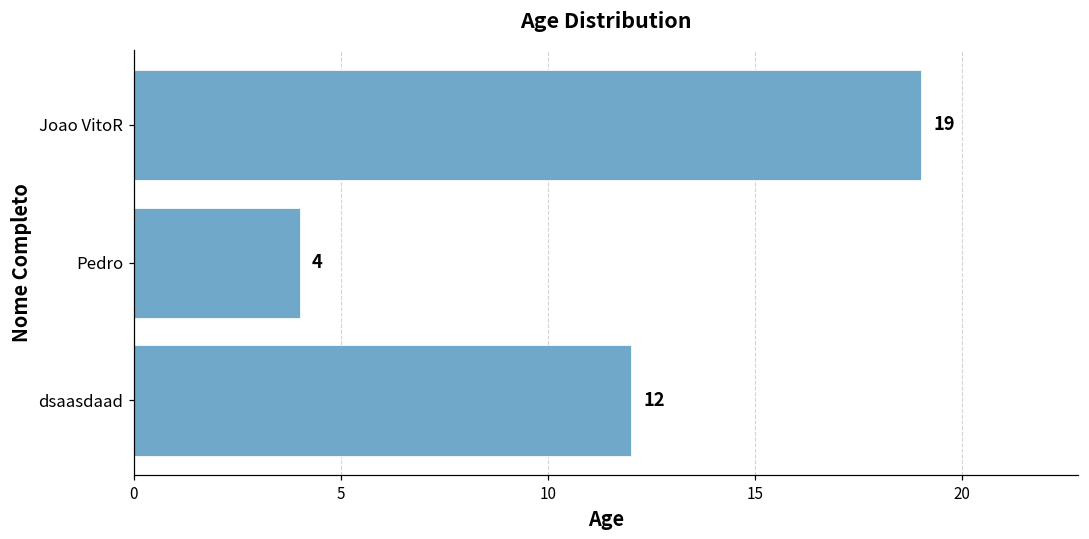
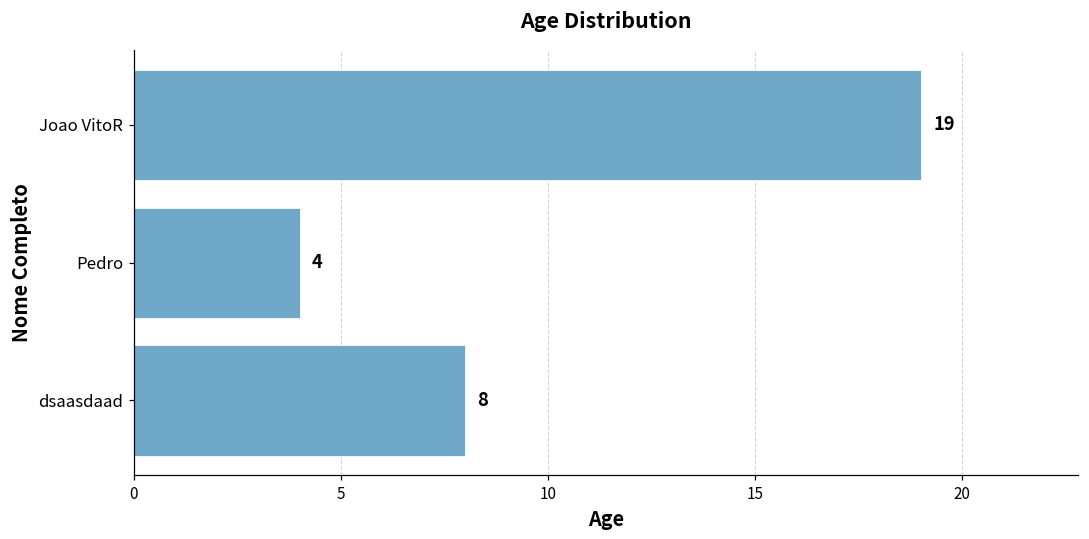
  {
    "Joao VitoR": 19,
    "Pedro": 4,
-   "dsaasdaad": 12
+   "dsaasdaad": 8
  }
